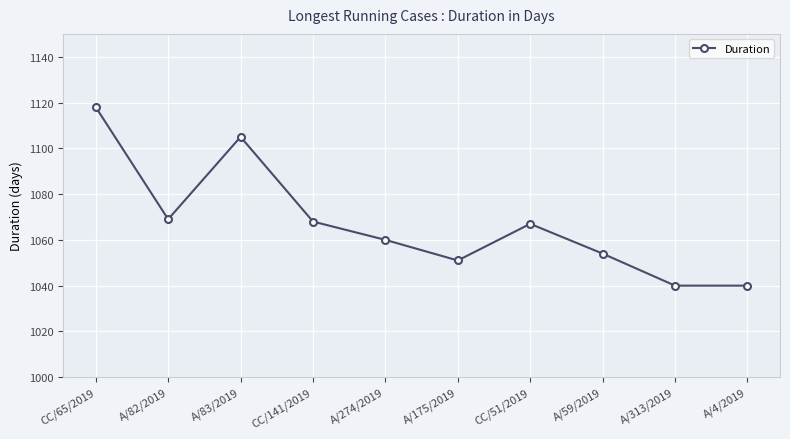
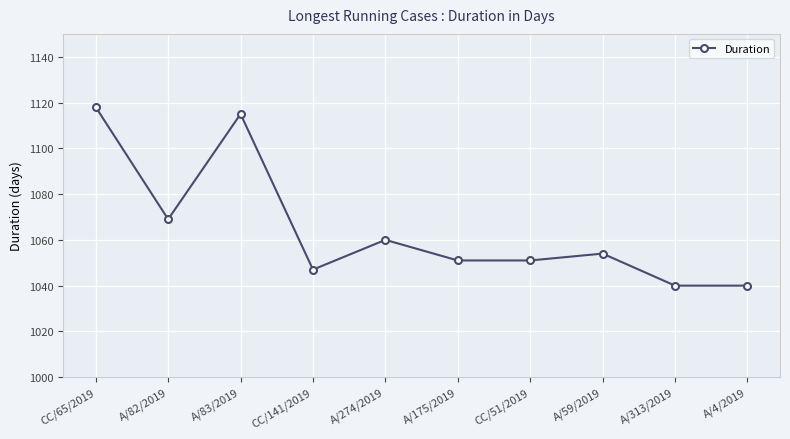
  {
    "CC/65/2019": 1118,
    "A/82/2019": 1069,
-   "A/83/2019": 1105,
-   "CC/141/2019": 1068,
+   "A/83/2019": 1115,
+   "CC/141/2019": 1047,
    "A/274/2019": 1060,
    "A/175/2019": 1051,
-   "CC/51/2019": 1067,
+   "CC/51/2019": 1051,
    "A/59/2019": 1054,
    "A/313/2019": 1040,
    "A/4/2019": 1040
  }
